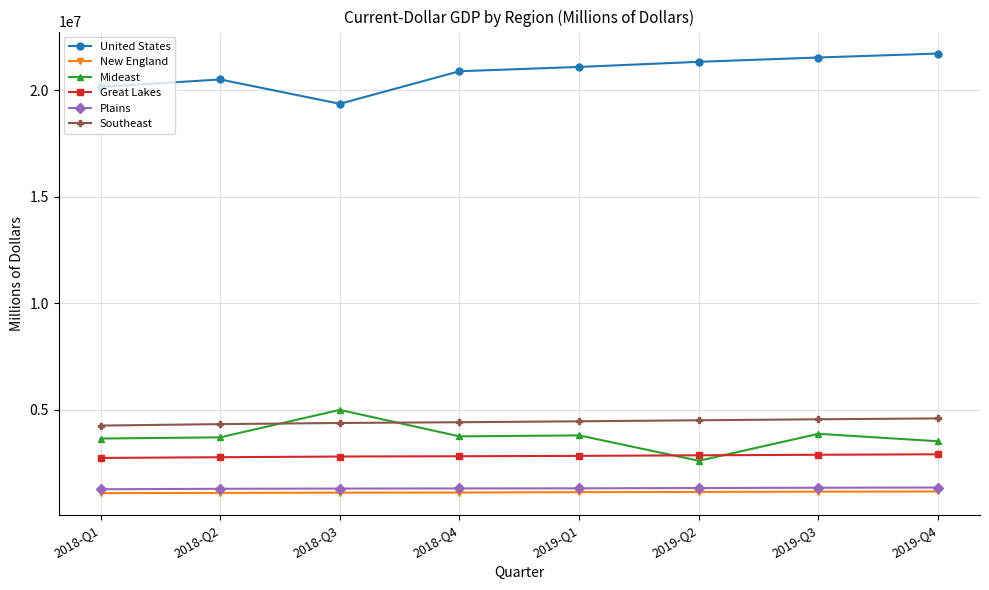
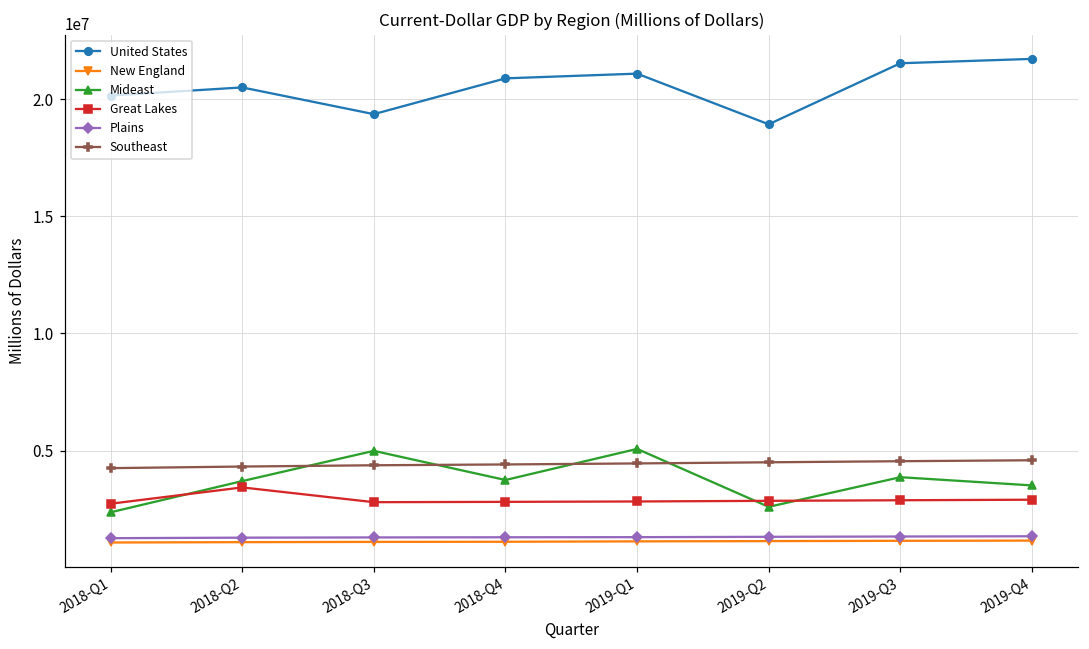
  {
    "United States": {
      "2018-Q2": 20500000,
      "2018-Q3": 19400000,
      "2018-Q4": 20900000,
      "2019-Q1": 21100000,
-     "2019-Q2": 21300000,
+     "2019-Q2": 18900000,
      "2019-Q3": 21500000,
      "2019-Q4": 21700000
    },
    "New England": {
      "2018-Q1": 1100000,
      "2018-Q2": 1100000,
      "2018-Q3": 1100000,
      "2018-Q4": 1100000,
      "2019-Q1": 1100000,
      "2019-Q2": 1100000,
      "2019-Q3": 1100000,
      "2019-Q4": 1200000
    },
    "Mideast": {
-     "2018-Q1": 3600000,
+     "2018-Q1": 2400000,
      "2018-Q2": 3700000,
      "2018-Q3": 5000000,
      "2018-Q4": 3700000,
-     "2019-Q1": 3800000,
+     "2019-Q1": 5100000,
      "2019-Q2": 2600000,
      "2019-Q3": 3900000,
      "2019-Q4": 3500000
    },
    "Great Lakes": {
      "2018-Q1": 2700000,
-     "2018-Q2": 2800000,
+     "2018-Q2": 3400000,
      "2018-Q3": 2800000,
      "2018-Q4": 2800000,
      "2019-Q1": 2800000,
      "2019-Q2": 2900000,
      "2019-Q3": 2900000,
      "2019-Q4": 2900000
    },
    "Plains": {
      "2018-Q1": 1300000,
      "2018-Q2": 1300000,
      "2018-Q3": 1300000,
      "2018-Q4": 1300000,
      "2019-Q1": 1300000,
      "2019-Q2": 1300000,
      "2019-Q3": 1300000,
      "2019-Q4": 1300000
    },
    "Southeast": {
      "2018-Q1": 4200000,
      "2018-Q2": 4300000,
      "2018-Q3": 4400000,
      "2018-Q4": 4400000,
      "2019-Q1": 4400000,
      "2019-Q2": 4500000,
      "2019-Q3": 4500000,
      "2019-Q4": 4600000
    }
  }
